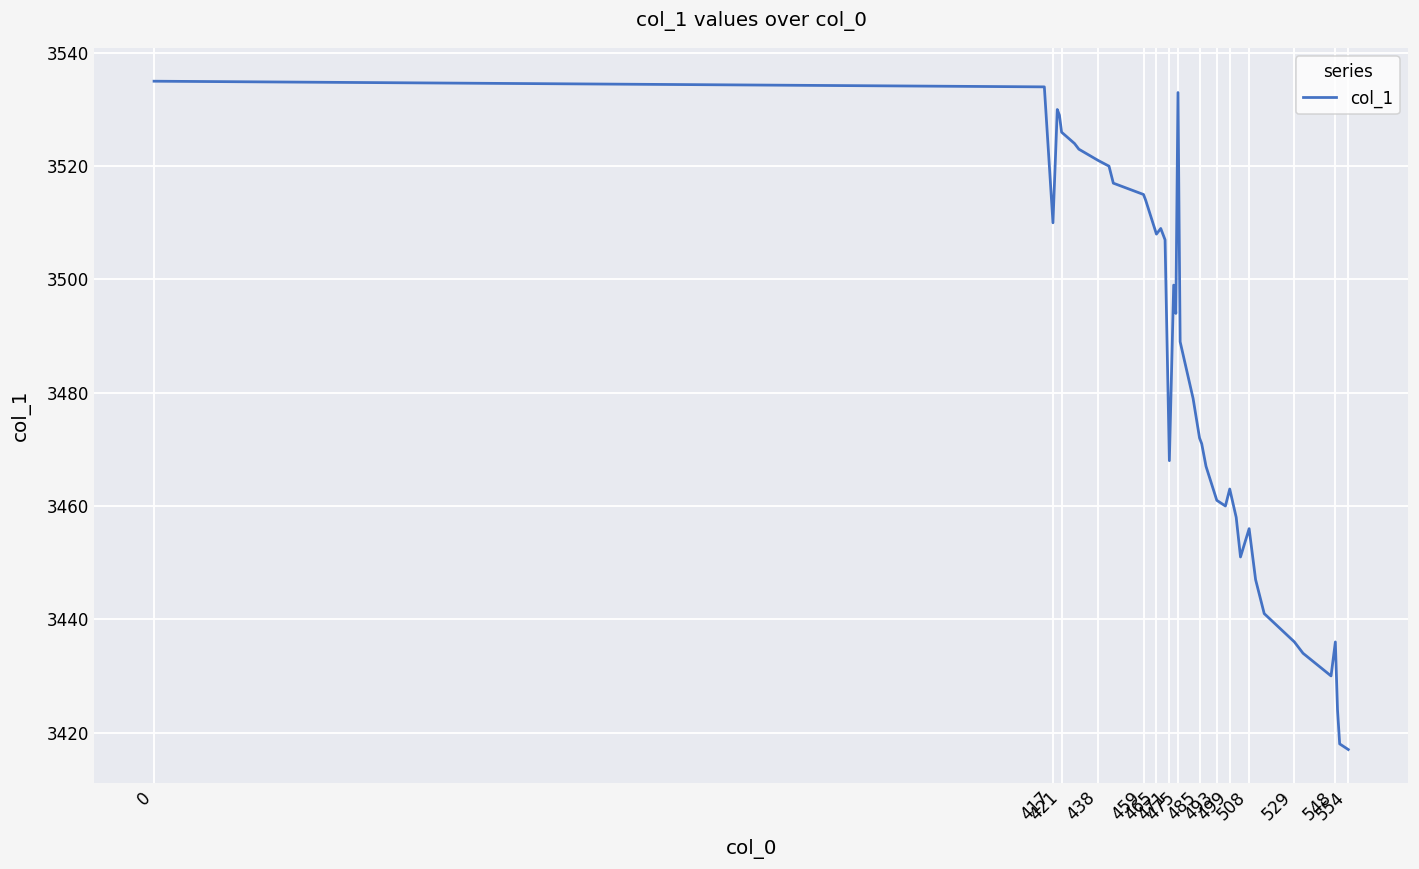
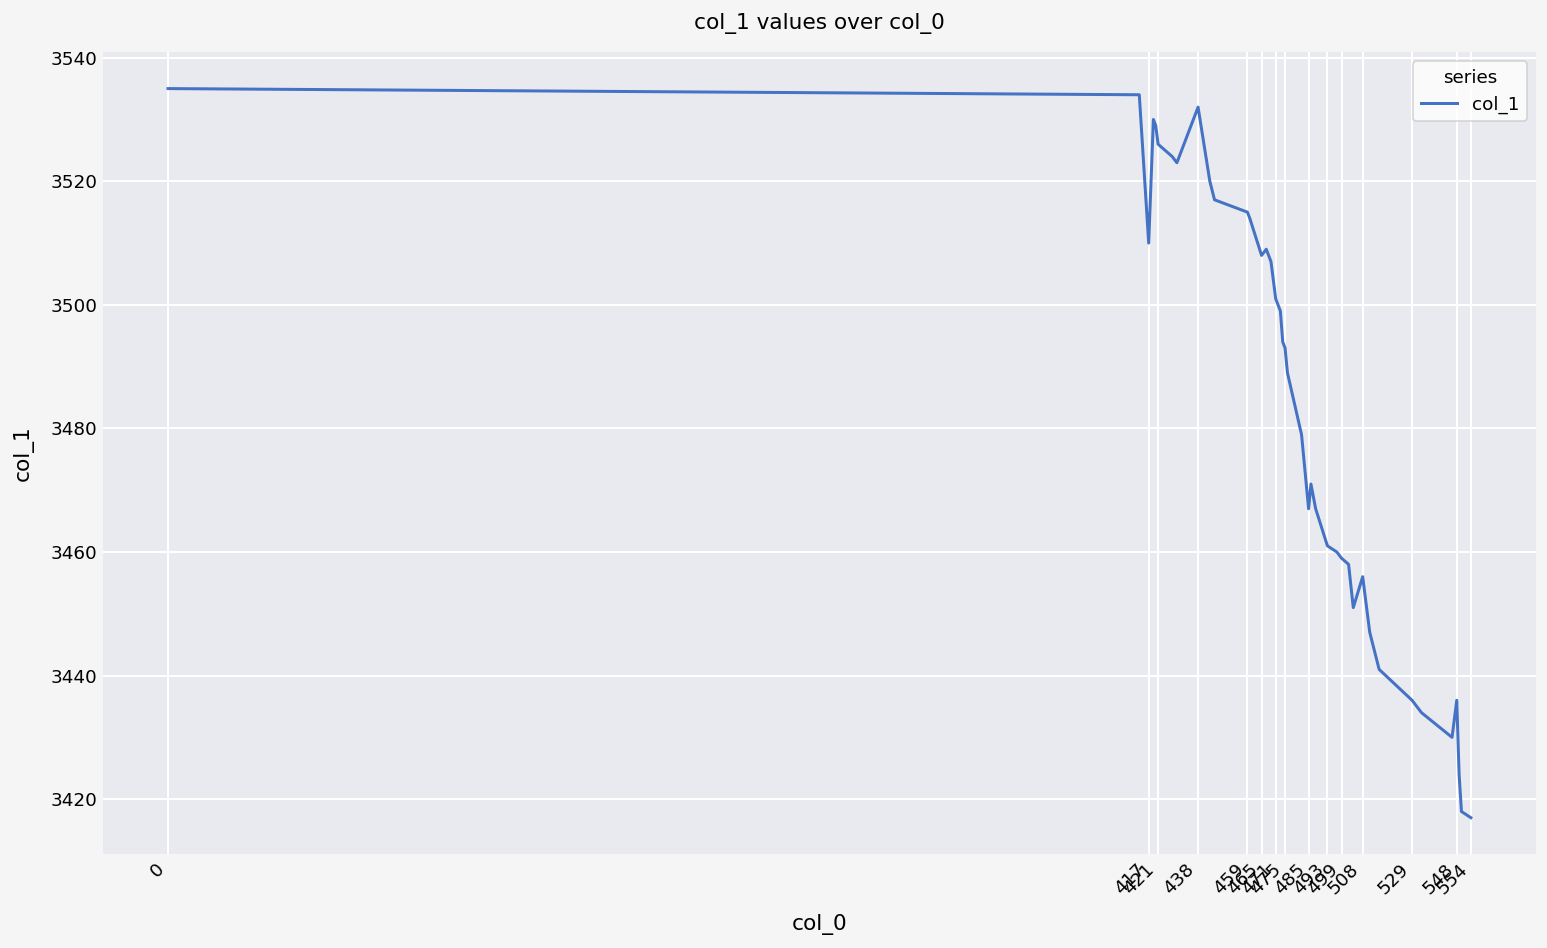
  {
    "0": 3535,
    "417": 3510,
    "421": 3526,
-   "438": 3521,
+   "438": 3532,
    "459": 3515,
    "465": 3508,
-   "471": 3468,
-   "475": 3533,
-   "485": 3472,
+   "471": 3501,
+   "475": 3493,
+   "485": 3467,
    "493": 3461,
-   "499": 3463,
+   "499": 3459,
    "508": 3456,
    "529": 3436,
    "548": 3436,
    "554": 3417
  }
